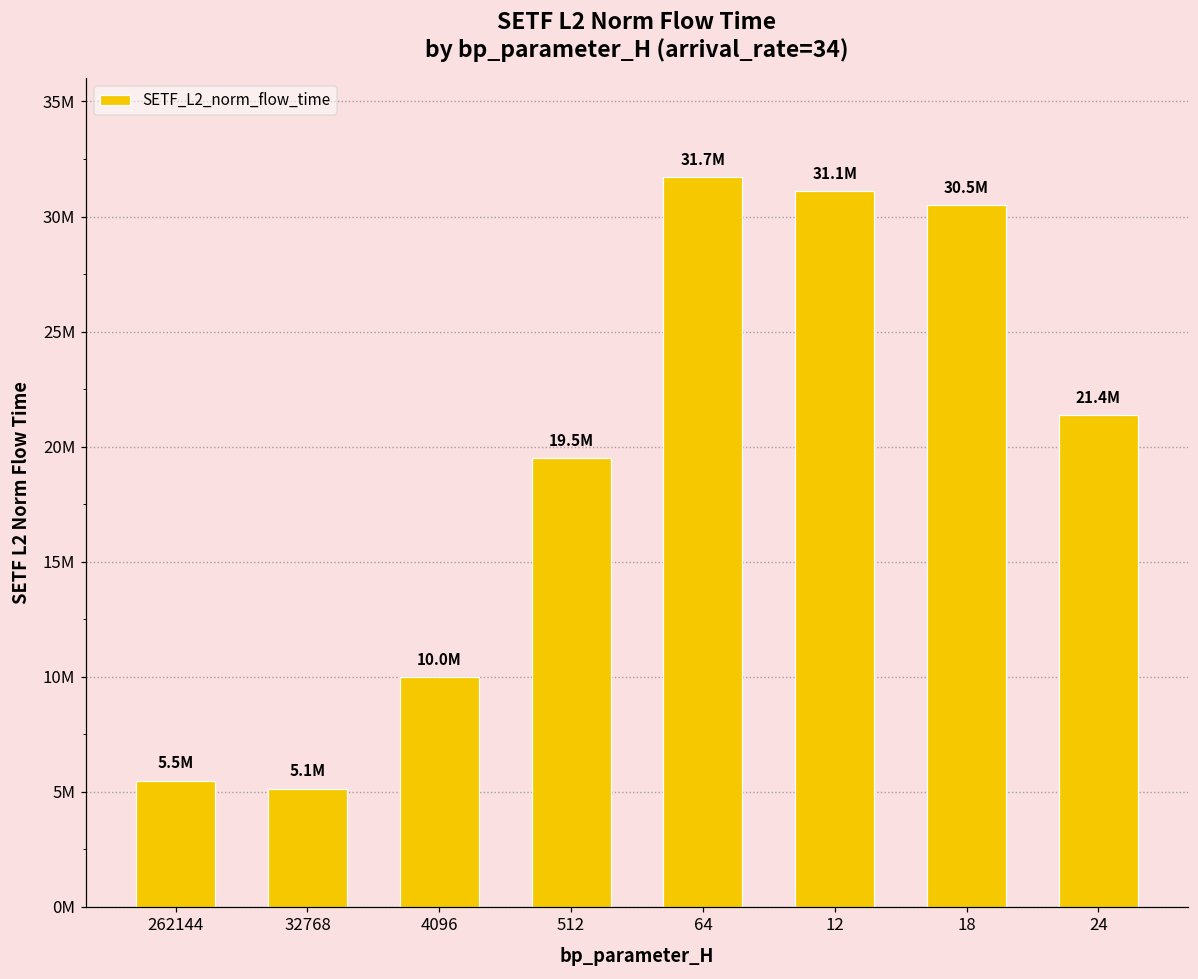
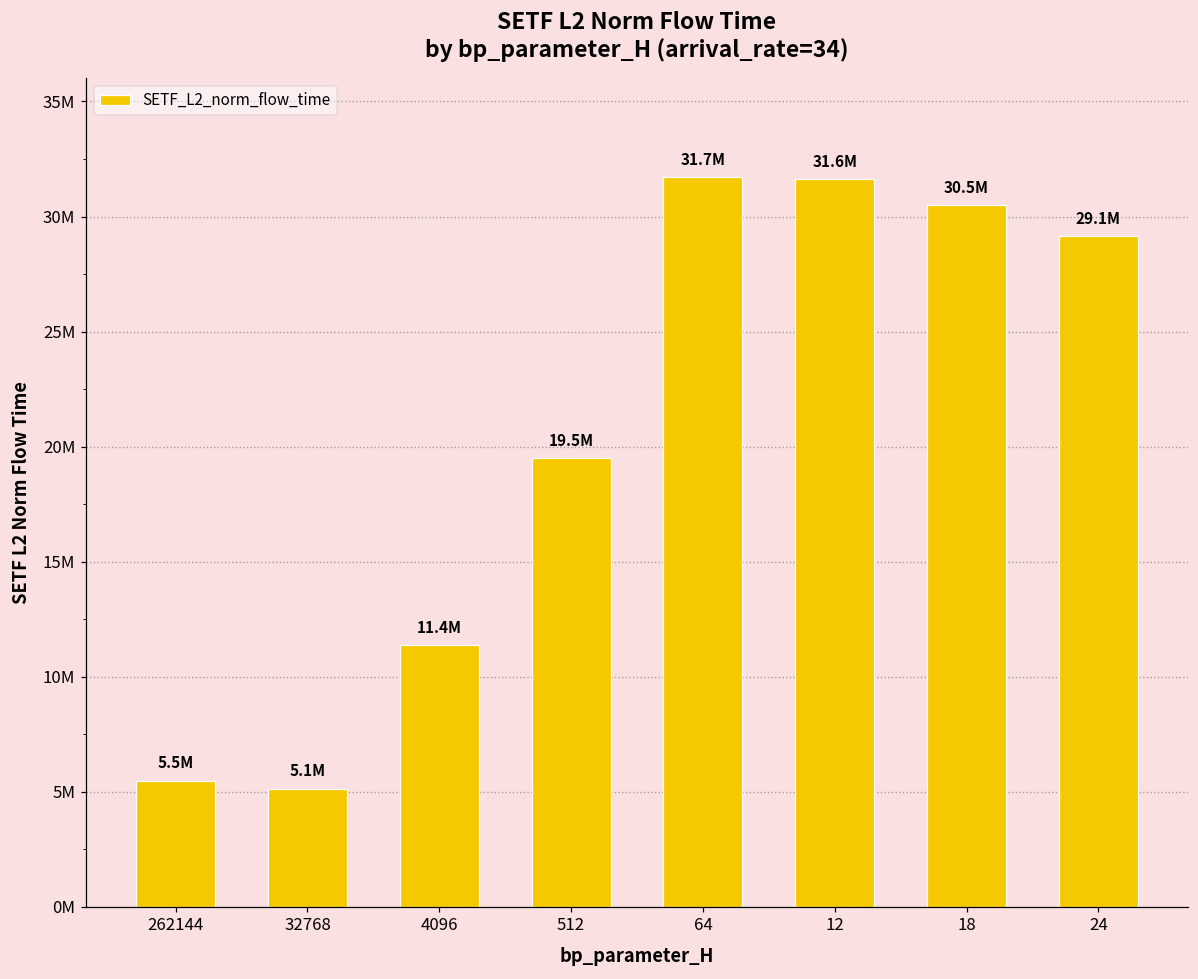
  {
    "262144": "5.5M",
    "32768": "5.1M",
-   "4096": "10.0M",
+   "4096": "11.4M",
    "512": "19.5M",
    "64": "31.7M",
-   "12": "31.1M",
+   "12": "31.6M",
    "18": "30.5M",
-   "24": "21.4M"
+   "24": "29.1M"
  }
